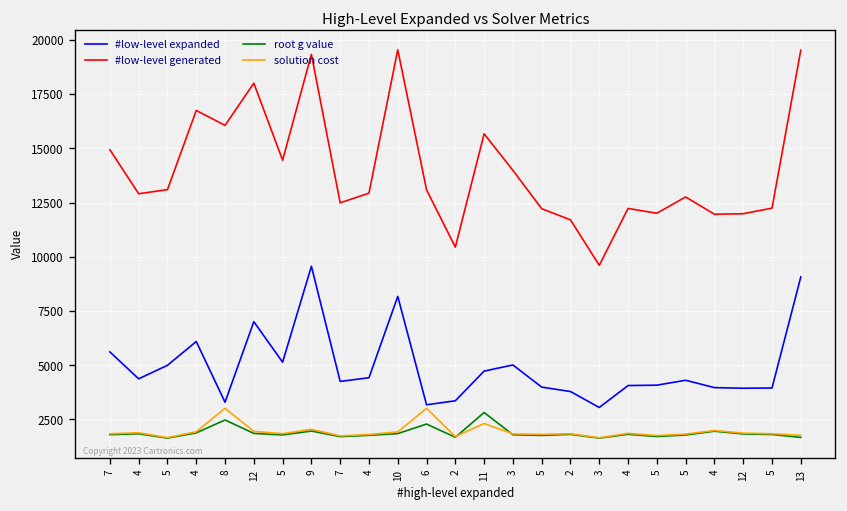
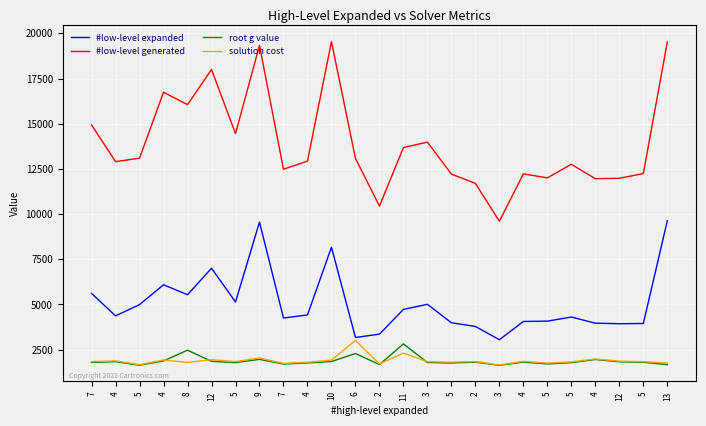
  {
    "#low-level expanded": {
-     "8": 3300,
+     "8": 5500,
      "9": 9600,
      "10": 8200,
      "6": 3200,
      "11": 4700,
-     "13": 9100
+     "13": 9600
    },
    "#low-level generated": {
      "8": 16100,
      "9": 19300,
      "10": 19500,
      "6": 13100,
-     "11": 15700,
+     "11": 13700,
      "13": 19500
    },
    "root g value": {
      "8": 2500,
      "6": 2300,
      "11": 2800
    },
    "solution cost": {
-     "8": 3000,
+     "8": 1800,
      "6": 3000,
      "11": 2300
    }
  }
